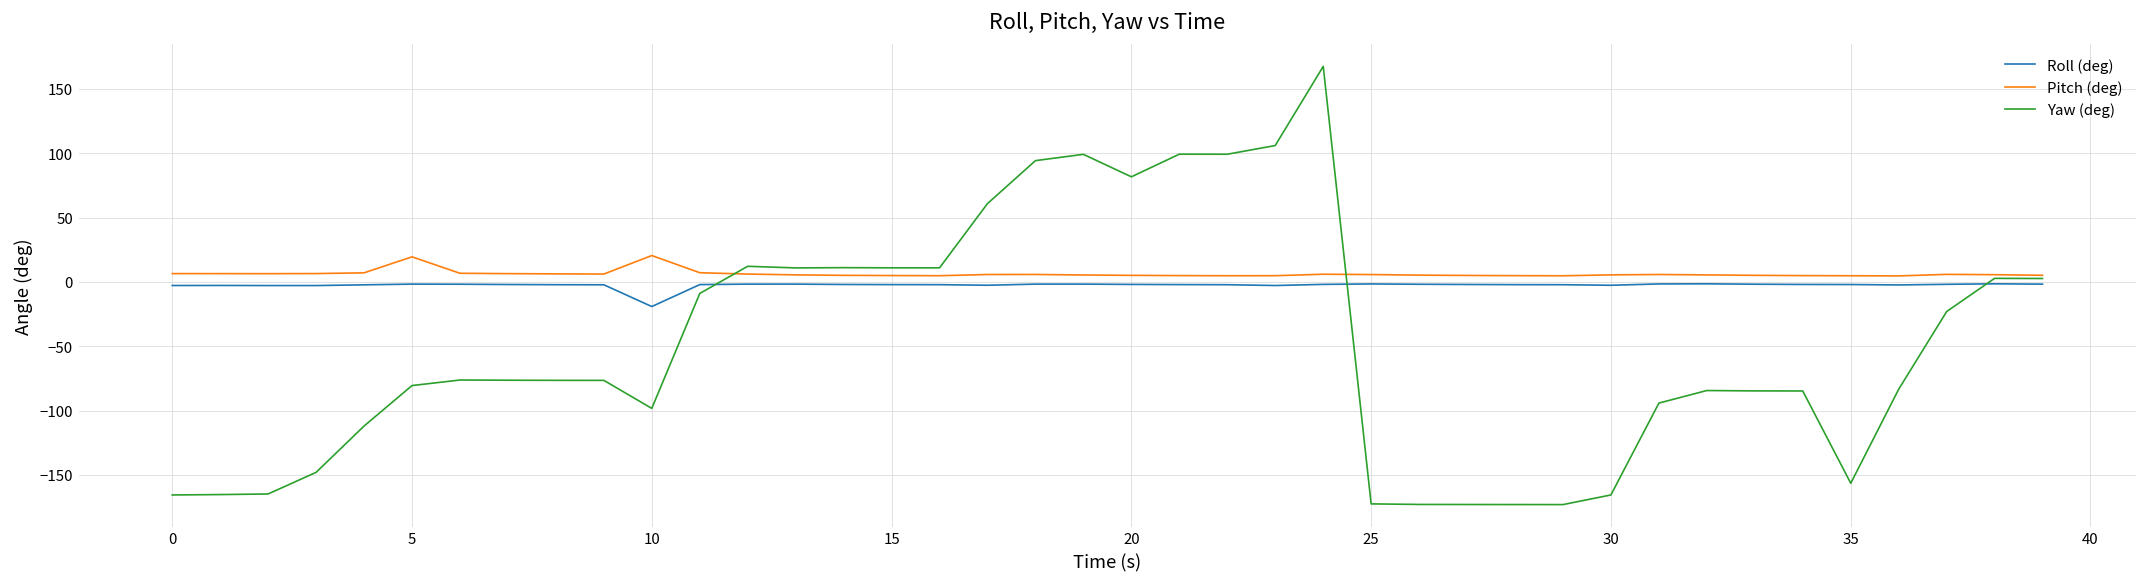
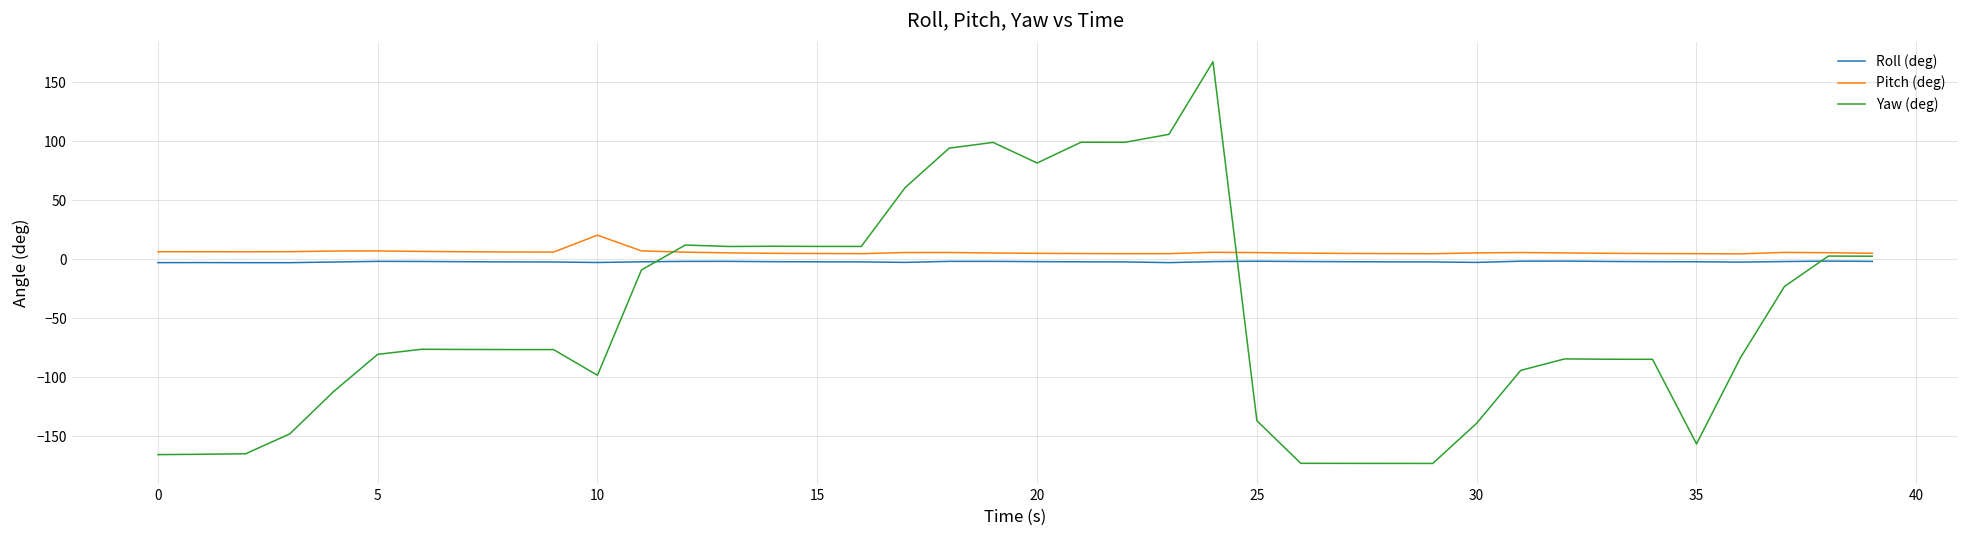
  {
    "Roll (deg)": {
      "0": -3,
      "5": -2,
-     "10": -19,
+     "10": -3,
      "15": -2,
      "20": -2,
      "25": -2,
      "30": -3,
      "35": -2
    },
    "Pitch (deg)": {
      "0": 6,
-     "5": 19,
+     "5": 7,
      "10": 20,
      "15": 5,
      "20": 5,
      "25": 6,
      "30": 5,
      "35": 5
    },
    "Yaw (deg)": {
      "0": -166,
      "5": -81,
      "10": -98,
      "15": 11,
      "20": 82,
-     "25": -172,
-     "30": -166,
+     "25": -137,
+     "30": -139,
      "35": -156
    }
  }
